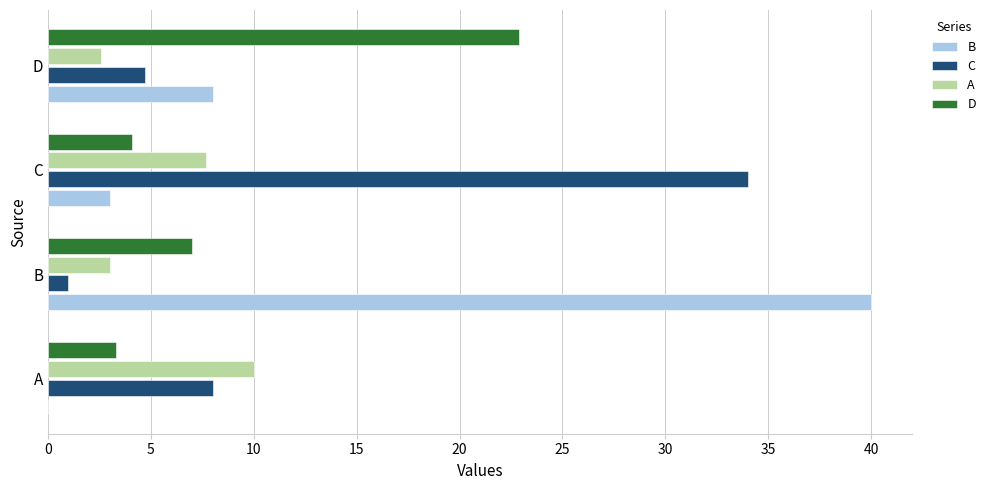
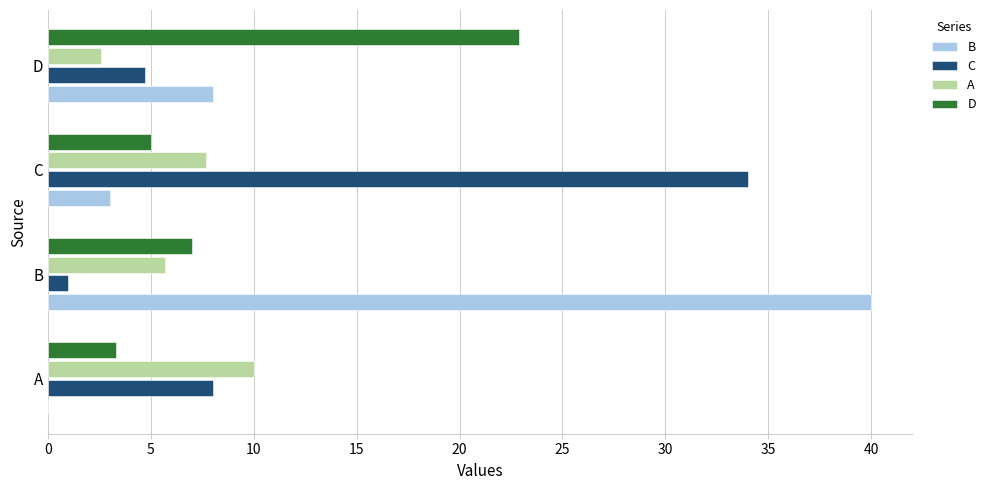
  {
    "B": {
      "D": 8.0,
      "C": 3.0,
      "B": 40.0,
      "A": 0.0
    },
    "C": {
      "D": 4.7,
      "C": 34.0,
      "B": 1.0,
      "A": 8.0
    },
    "A": {
      "D": 2.6,
      "C": 7.7,
-     "B": 3.0,
+     "B": 5.7,
      "A": 10.0
    },
    "D": {
      "D": 22.9,
-     "C": 4.1,
+     "C": 5.0,
      "B": 7.0,
      "A": 3.3
    }
  }
